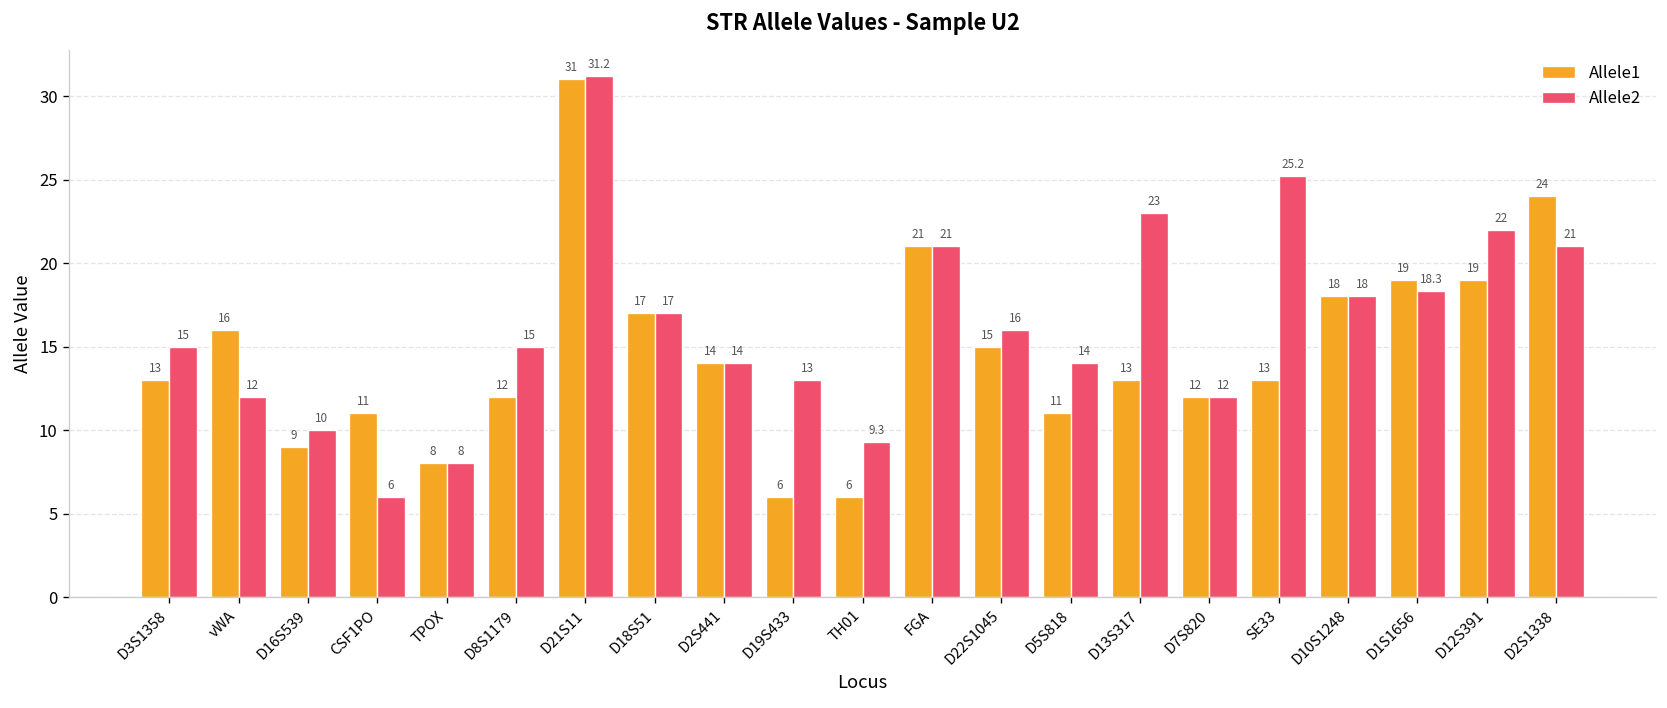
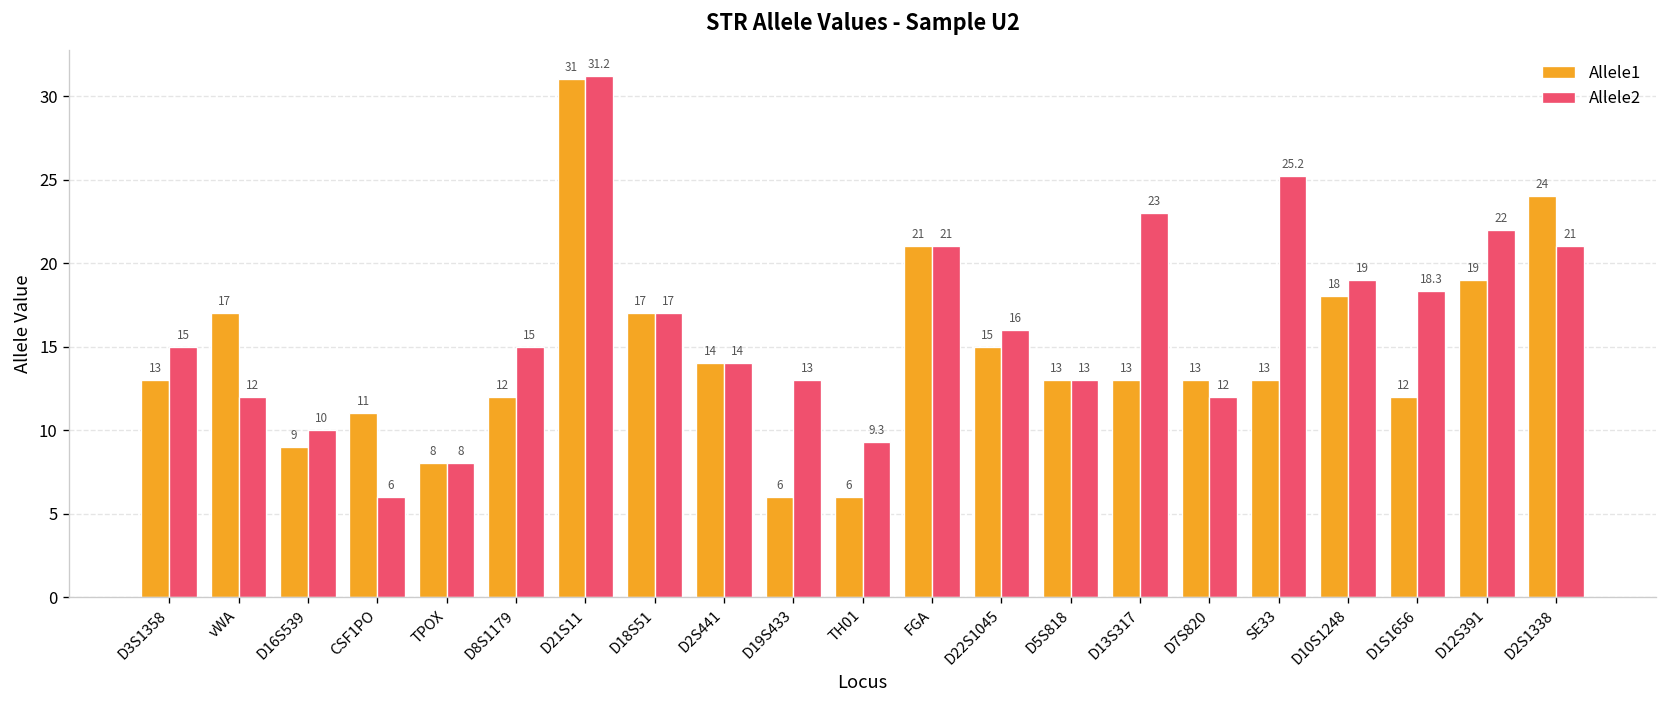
  {
    "Allele1": {
      "D3S1358": 13,
-     "vWA": 16,
+     "vWA": 17,
      "D16S539": 9,
      "CSF1PO": 11,
      "TPOX": 8,
      "D8S1179": 12,
      "D21S11": 31,
      "D18S51": 17,
      "D2S441": 14,
      "D19S433": 6,
      "TH01": 6,
      "FGA": 21,
      "D22S1045": 15,
-     "D5S818": 11,
+     "D5S818": 13,
      "D13S317": 13,
-     "D7S820": 12,
+     "D7S820": 13,
      "SE33": 13,
      "D10S1248": 18,
-     "D1S1656": 19,
+     "D1S1656": 12,
      "D12S391": 19,
      "D2S1338": 24
    },
    "Allele2": {
      "D3S1358": 15,
      "vWA": 12,
      "D16S539": 10,
      "CSF1PO": 6,
      "TPOX": 8,
      "D8S1179": 15,
      "D21S11": 31.2,
      "D18S51": 17,
      "D2S441": 14,
      "D19S433": 13,
      "TH01": 9.3,
      "FGA": 21,
      "D22S1045": 16,
-     "D5S818": 14,
+     "D5S818": 13,
      "D13S317": 23,
      "D7S820": 12,
      "SE33": 25.2,
-     "D10S1248": 18,
+     "D10S1248": 19,
      "D1S1656": 18.3,
      "D12S391": 22,
      "D2S1338": 21
    }
  }
